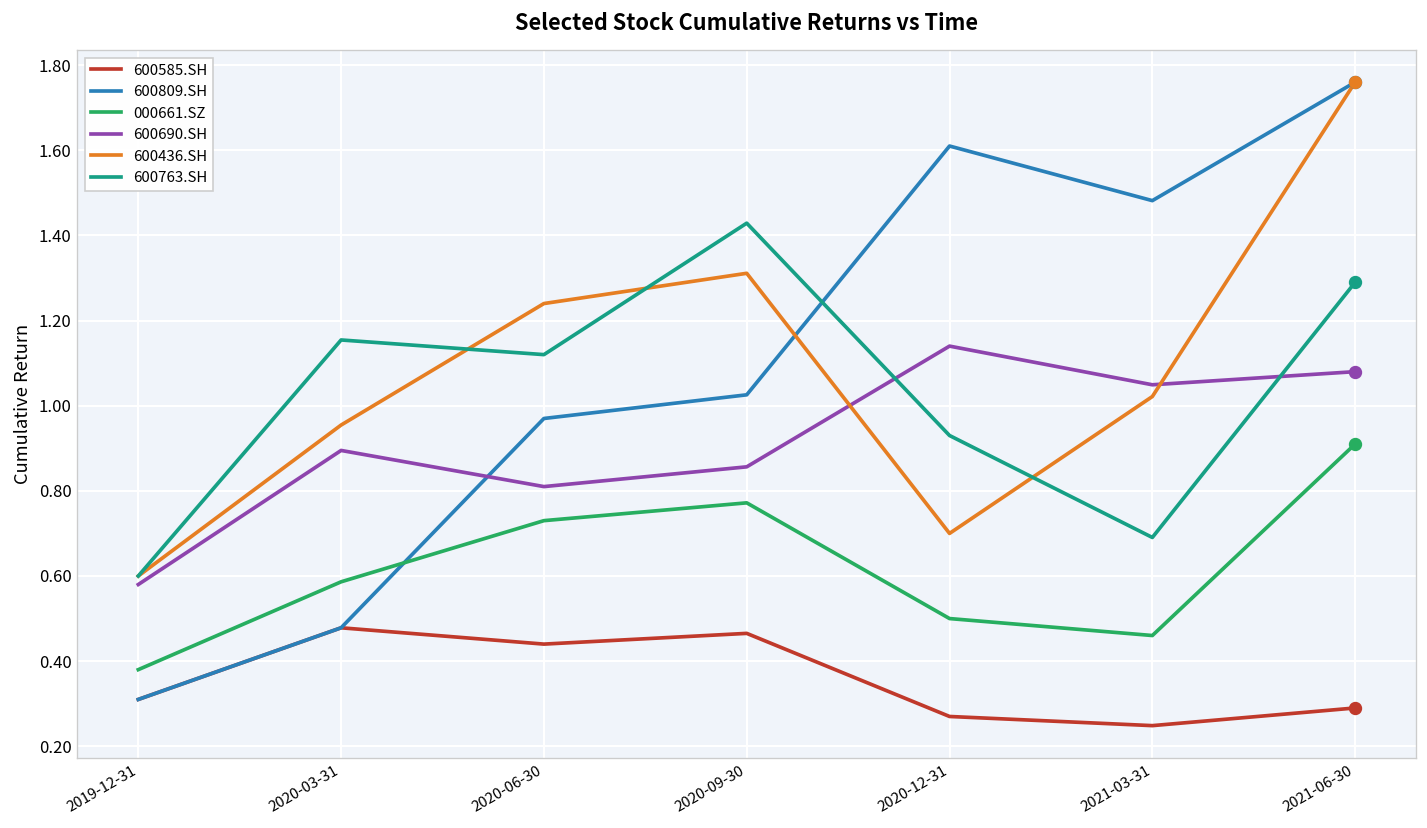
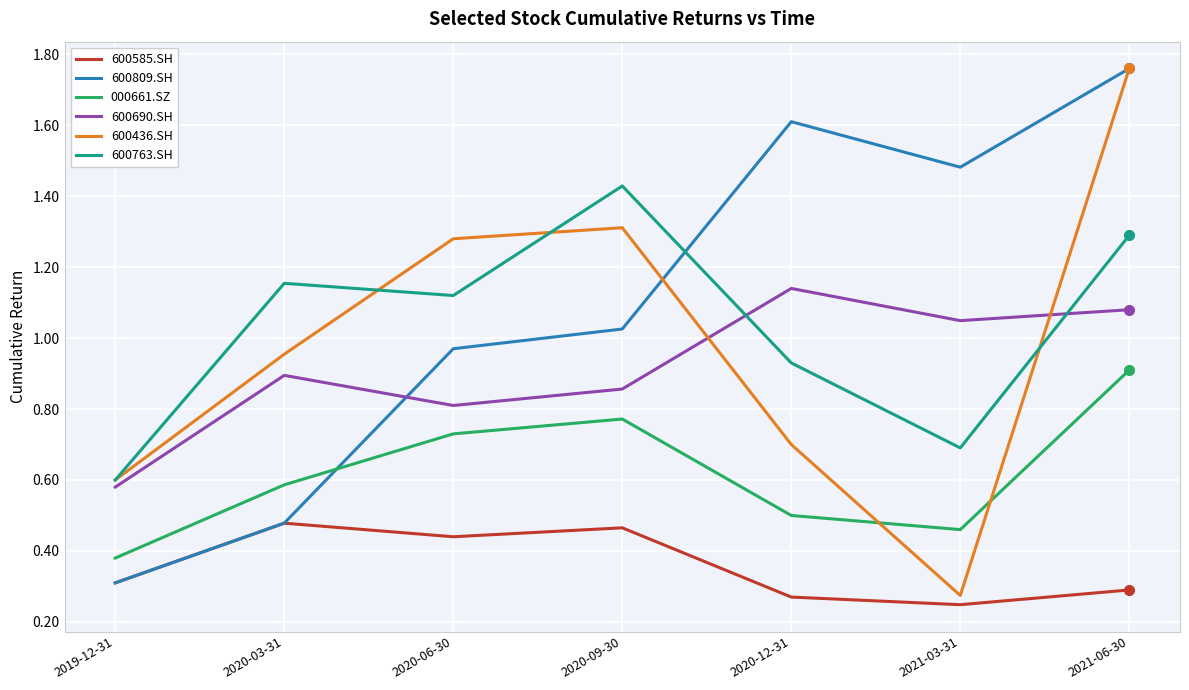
  {
    "600436.SH": {
      "2020-03-31": 0.95,
-     "2020-06-30": 1.24,
+     "2020-06-30": 1.28,
      "2020-09-30": 1.31,
      "2020-12-31": 0.70,
-     "2021-03-31": 1.02
+     "2021-03-31": 0.27
    }
  }
